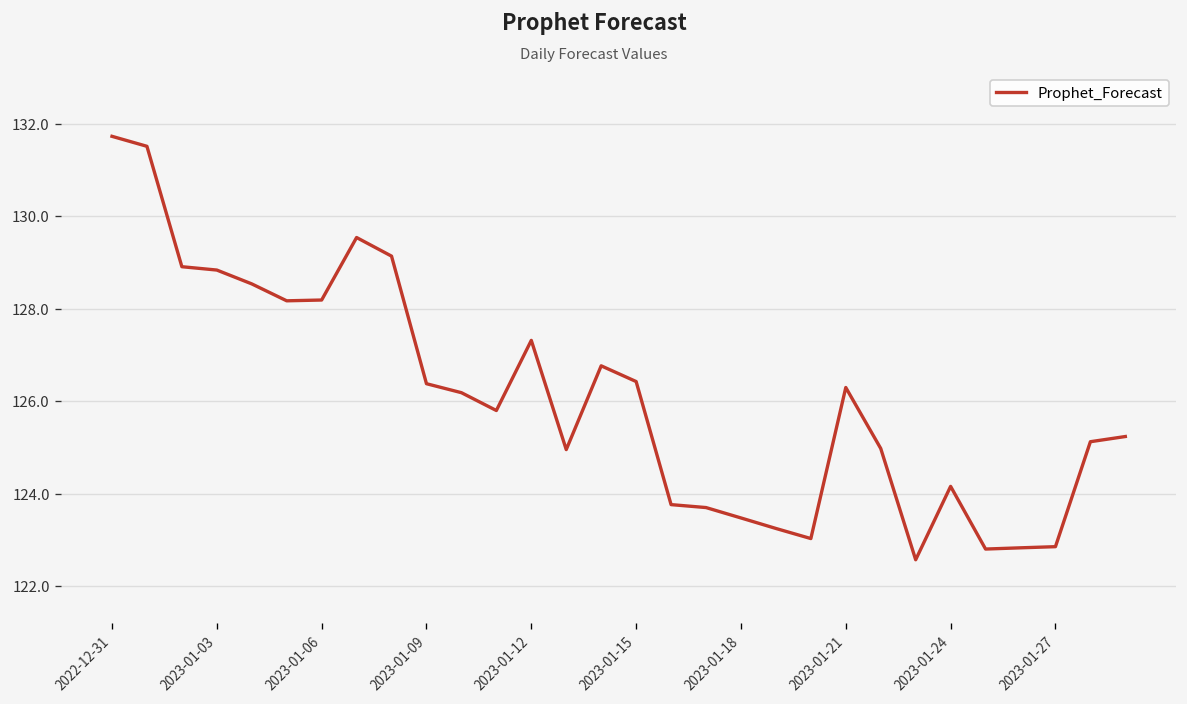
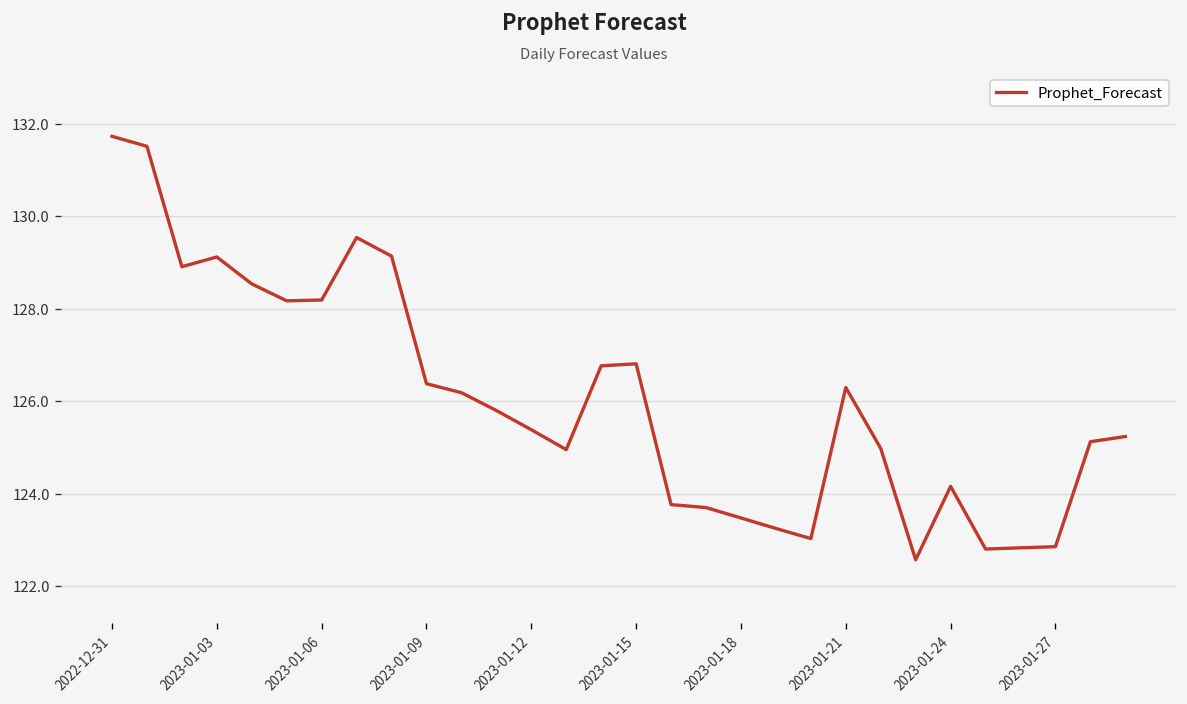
  {
    "2022-12-31": 131.7,
-   "2023-01-03": 128.8,
+   "2023-01-03": 129.1,
    "2023-01-06": 128.2,
    "2023-01-09": 126.4,
-   "2023-01-12": 127.3,
-   "2023-01-15": 126.4,
+   "2023-01-12": 125.4,
+   "2023-01-15": 126.8,
    "2023-01-18": 123.5,
    "2023-01-21": 126.3,
    "2023-01-24": 124.2,
    "2023-01-27": 122.9
  }
